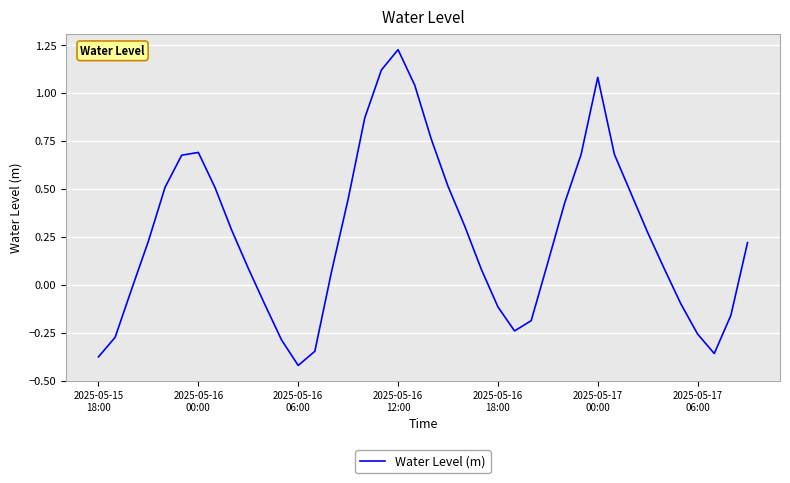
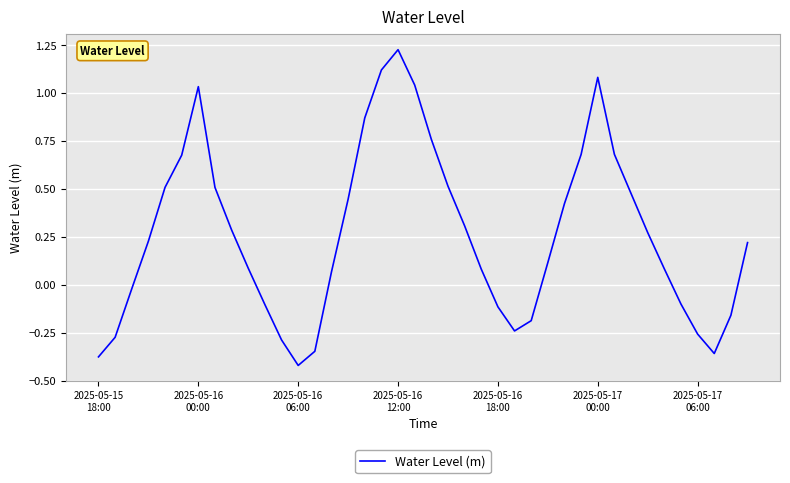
  {
    "2025-05-15 18:00": -0.38,
-   "2025-05-16 00:00": 0.69,
+   "2025-05-16 00:00": 1.03,
    "2025-05-16 06:00": -0.42,
    "2025-05-16 12:00": 1.23,
    "2025-05-16 18:00": -0.11,
    "2025-05-17 00:00": 1.08,
    "2025-05-17 06:00": -0.26
  }
